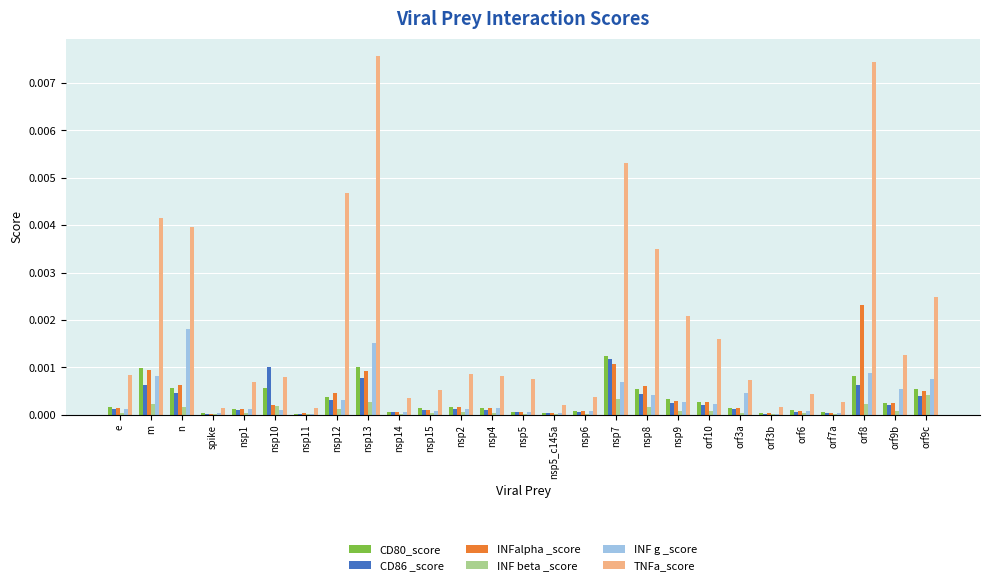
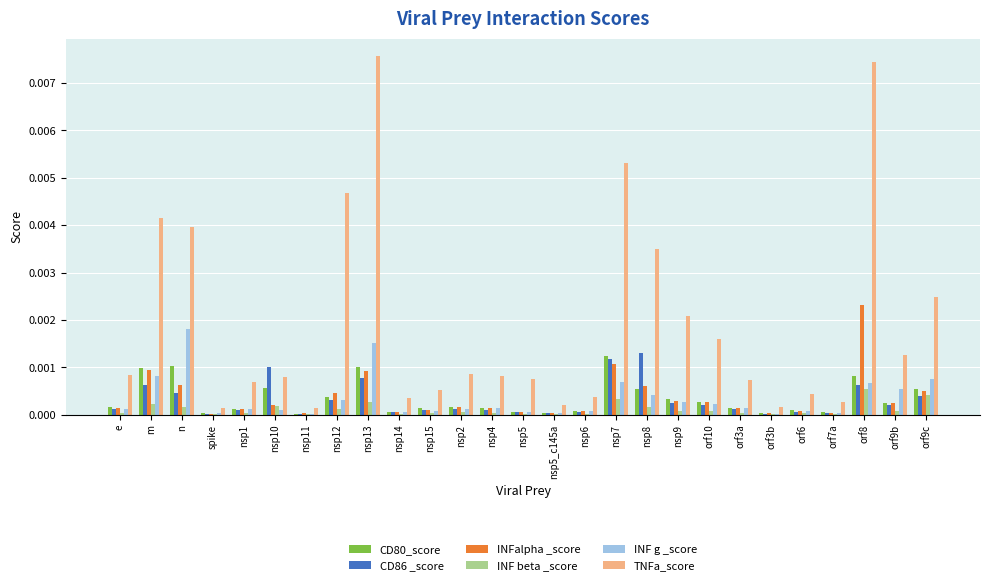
  {
    "CD80_score": {
      "e": 0.0002,
      "m": 0.0010,
-     "n": 0.0006,
+     "n": 0.0010,
      "nsp1": 0.0001,
      "nsp10": 0.0006,
      "nsp12": 0.0004,
      "nsp13": 0.0010,
      "nsp14": 0.0001,
      "nsp15": 0.0001,
      "nsp2": 0.0002,
      "nsp4": 0.0001,
      "nsp5": 0.0001,
      "nsp6": 0.0001,
      "nsp7": 0.0012,
      "nsp8": 0.0005,
      "nsp9": 0.0003,
      "orf10": 0.0003,
      "orf3a": 0.0002,
      "orf6": 0.0001,
      "orf8": 0.0008,
      "orf9b": 0.0003,
      "orf9c": 0.0005
    },
    "CD86 _score": {
      "e": 0.0001,
      "m": 0.0006,
      "n": 0.0005,
      "nsp1": 0.0001,
      "nsp10": 0.0010,
      "nsp12": 0.0003,
      "nsp13": 0.0008,
      "nsp15": 0.0001,
      "nsp2": 0.0001,
      "nsp4": 0.0001,
      "nsp5": 0.0001,
      "nsp6": 0.0001,
      "nsp7": 0.0012,
-     "nsp8": 0.0004,
+     "nsp8": 0.0013,
      "nsp9": 0.0002,
      "orf10": 0.0002,
      "orf3a": 0.0001,
      "orf6": 0.0001,
      "orf8": 0.0006,
      "orf9b": 0.0002,
      "orf9c": 0.0004
    },
    "INFalpha _score": {
      "e": 0.0001,
      "m": 0.0009,
      "n": 0.0006,
      "nsp1": 0.0001,
      "nsp10": 0.0002,
      "nsp12": 0.0005,
      "nsp13": 0.0009,
      "nsp14": 0.0001,
      "nsp15": 0.0001,
      "nsp2": 0.0002,
      "nsp4": 0.0001,
      "nsp5": 0.0001,
      "nsp6": 0.0001,
      "nsp7": 0.0011,
      "nsp8": 0.0006,
      "nsp9": 0.0003,
      "orf10": 0.0003,
      "orf3a": 0.0001,
      "orf6": 0.0001,
      "orf8": 0.0023,
      "orf9b": 0.0002,
      "orf9c": 0.0005
    },
    "INF beta _score": {
      "m": 0.0002,
      "n": 0.0002,
      "nsp10": 0.0002,
      "nsp12": 0.0001,
      "nsp13": 0.0003,
      "nsp7": 0.0003,
      "nsp8": 0.0002,
      "nsp9": 0.0001,
      "orf10": 0.0001,
-     "orf8": 0.0002,
+     "orf8": 0.0005,
      "orf9b": 0.0001,
      "orf9c": 0.0004
    },
    "INF g _score": {
      "e": 0.0001,
      "m": 0.0008,
      "n": 0.0018,
      "nsp1": 0.0001,
      "nsp10": 0.0001,
      "nsp12": 0.0003,
      "nsp13": 0.0015,
      "nsp15": 0.0001,
      "nsp2": 0.0001,
      "nsp4": 0.0001,
      "nsp6": 0.0001,
      "nsp7": 0.0007,
      "nsp8": 0.0004,
      "nsp9": 0.0003,
      "orf10": 0.0002,
-     "orf3a": 0.0005,
+     "orf3a": 0.0001,
      "orf6": 0.0001,
-     "orf8": 0.0009,
+     "orf8": 0.0007,
      "orf9b": 0.0005,
      "orf9c": 0.0007
    },
    "TNFa_score": {
      "e": 0.0008,
      "m": 0.0042,
      "n": 0.0040,
      "spike": 0.0001,
      "nsp1": 0.0007,
      "nsp10": 0.0008,
      "nsp11": 0.0001,
      "nsp12": 0.0047,
      "nsp13": 0.0076,
      "nsp14": 0.0003,
      "nsp15": 0.0005,
      "nsp2": 0.0009,
      "nsp4": 0.0008,
      "nsp5": 0.0008,
      "nsp5_c145a": 0.0002,
      "nsp6": 0.0004,
      "nsp7": 0.0053,
      "nsp8": 0.0035,
      "nsp9": 0.0021,
      "orf10": 0.0016,
      "orf3a": 0.0007,
      "orf3b": 0.0002,
      "orf6": 0.0004,
      "orf7a": 0.0003,
      "orf8": 0.0074,
      "orf9b": 0.0013,
      "orf9c": 0.0025
    }
  }
